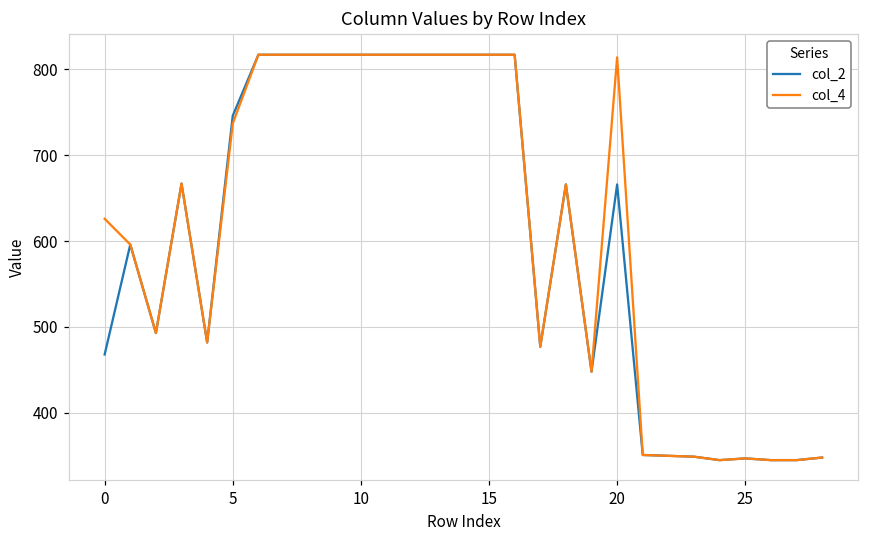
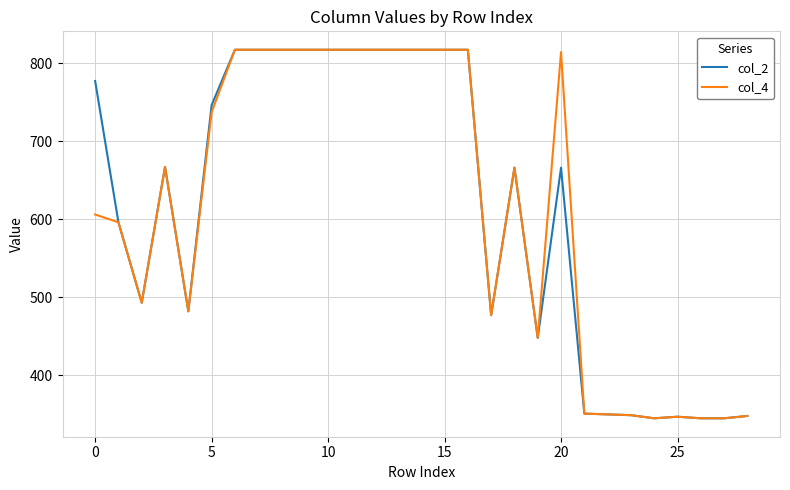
  {
    "col_2": {
-     "0": 470,
+     "0": 780,
      "5": 750,
      "20": 670
    },
    "col_4": {
-     "0": 630,
+     "0": 610,
      "5": 740,
      "20": 810
    }
  }
